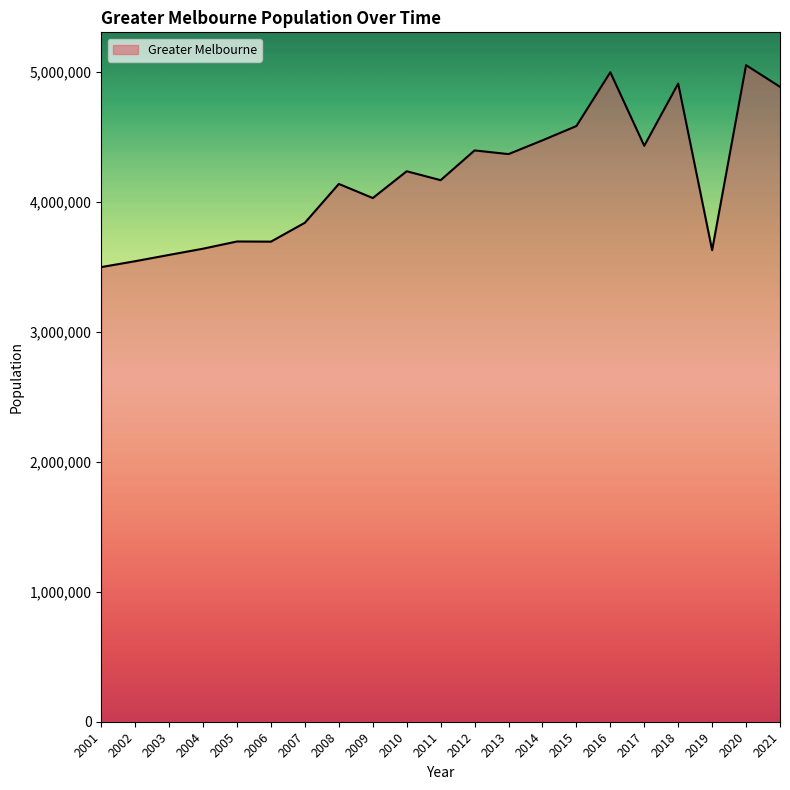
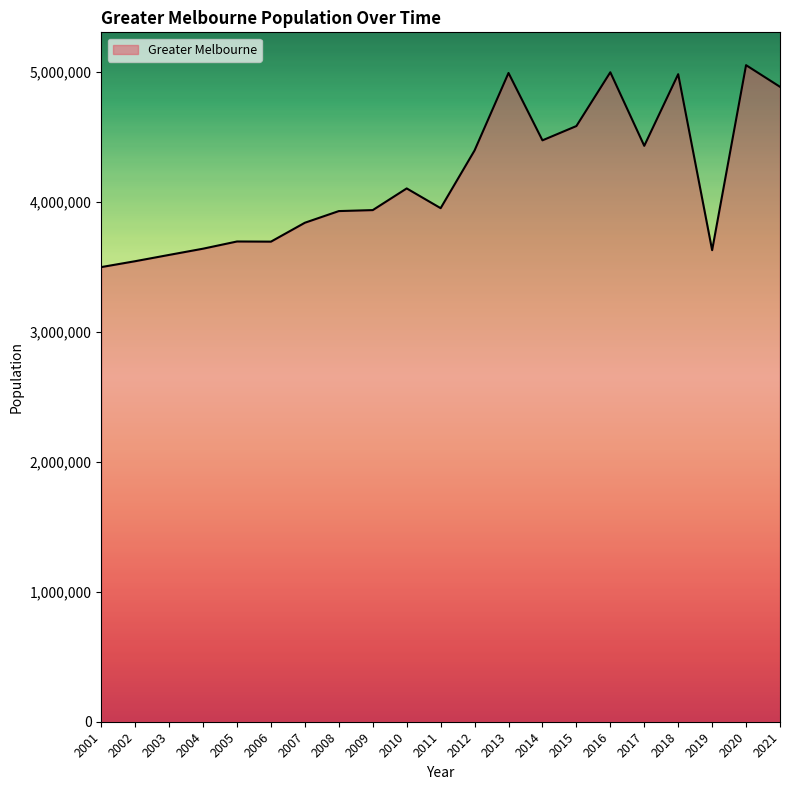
  {
    "2001": "3,500,000",
    "2002": "3,550,000",
    "2003": "3,590,000",
    "2004": "3,640,000",
    "2005": "3,700,000",
    "2006": "3,700,000",
    "2007": "3,840,000",
-   "2008": "4,140,000",
-   "2009": "4,030,000",
-   "2010": "4,240,000",
-   "2011": "4,170,000",
+   "2008": "3,930,000",
+   "2009": "3,940,000",
+   "2010": "4,110,000",
+   "2011": "3,950,000",
    "2012": "4,400,000",
-   "2013": "4,370,000",
+   "2013": "4,990,000",
    "2014": "4,480,000",
    "2015": "4,590,000",
    "2016": "5,000,000",
    "2017": "4,430,000",
-   "2018": "4,910,000",
+   "2018": "4,990,000",
    "2019": "3,630,000",
    "2020": "5,050,000",
    "2021": "4,890,000"
  }
